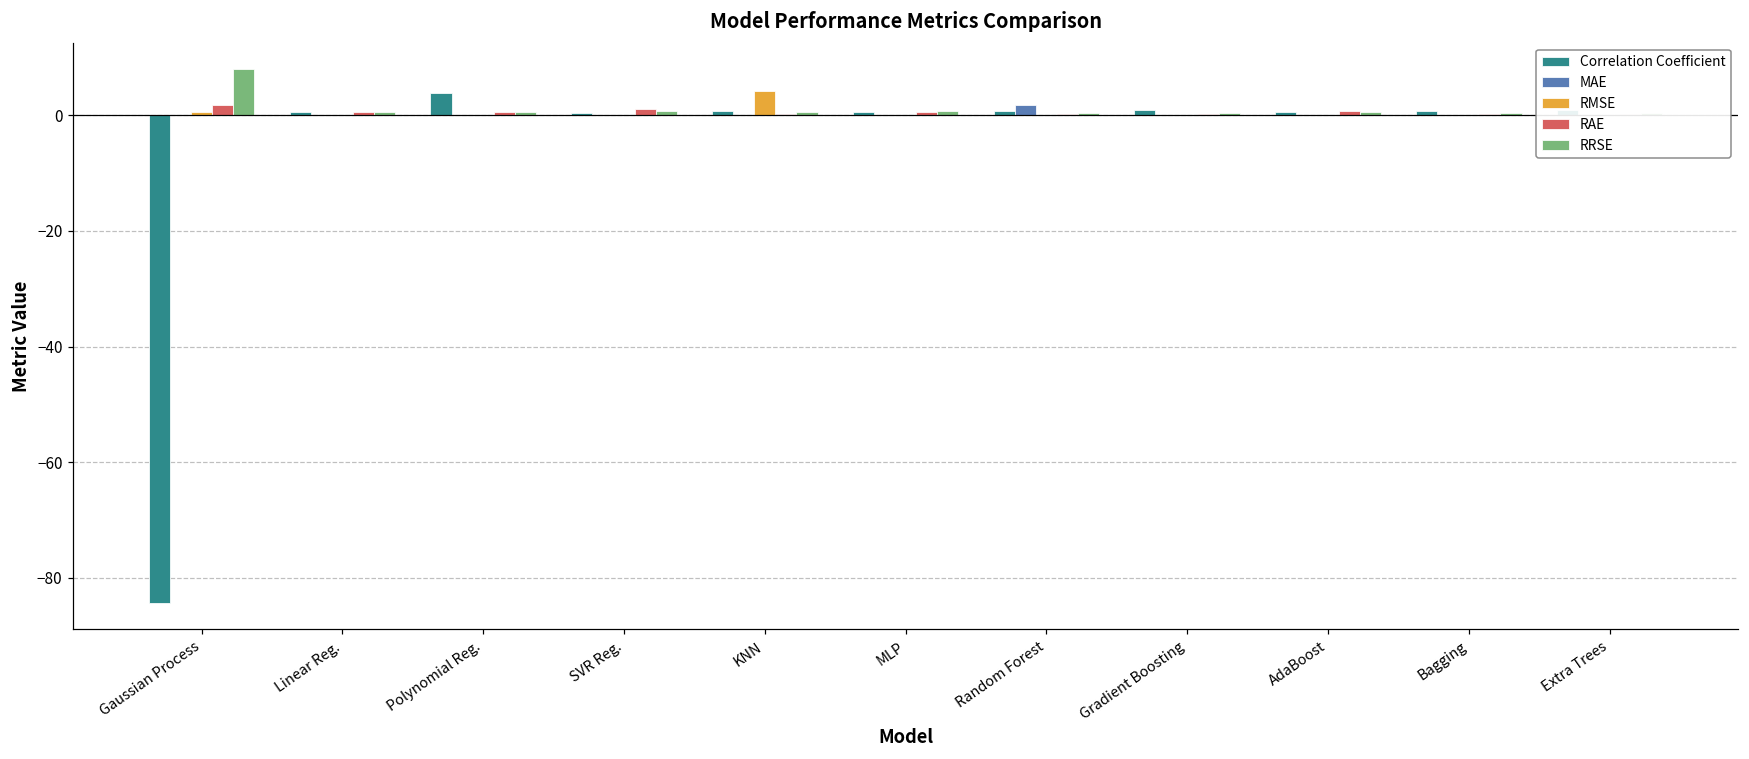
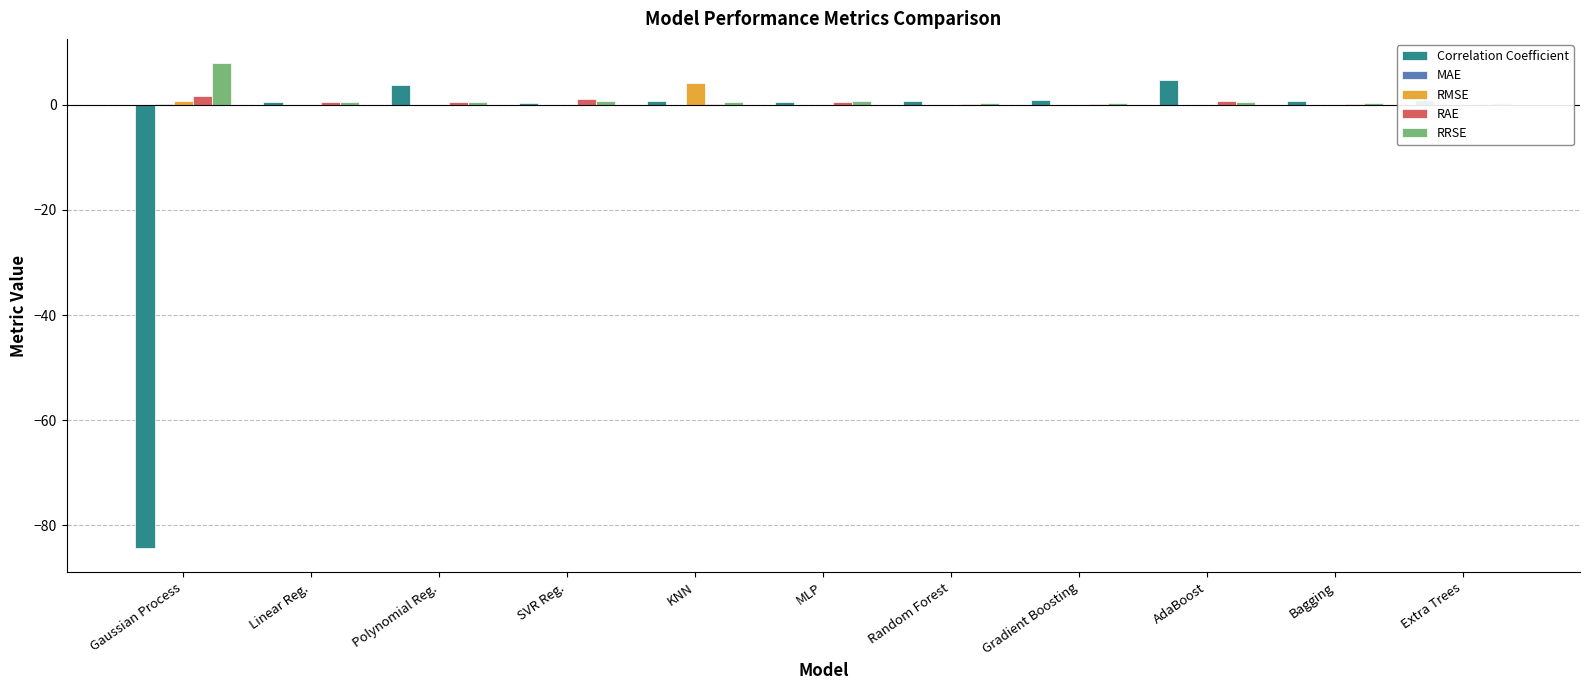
  {
    "Correlation Coefficient": {
      "Gaussian Process": -84,
      "Linear Reg.": 1,
      "Polynomial Reg.": 4,
      "KNN": 1,
      "MLP": 1,
      "Random Forest": 1,
      "Gradient Boosting": 1,
-     "AdaBoost": 1,
+     "AdaBoost": 5,
      "Bagging": 1
    },
    "MAE": {
-     "Random Forest": 2
+     "Random Forest": 0
    },
    "RMSE": {
      "Gaussian Process": 1,
      "KNN": 4
    },
    "RAE": {
      "Gaussian Process": 2,
      "Linear Reg.": 1,
      "Polynomial Reg.": 1,
      "SVR Reg.": 1,
      "MLP": 1,
      "AdaBoost": 1
    },
    "RRSE": {
      "Gaussian Process": 8,
      "Linear Reg.": 1,
      "Polynomial Reg.": 1,
      "SVR Reg.": 1,
      "KNN": 1,
      "MLP": 1,
      "AdaBoost": 1
    }
  }
